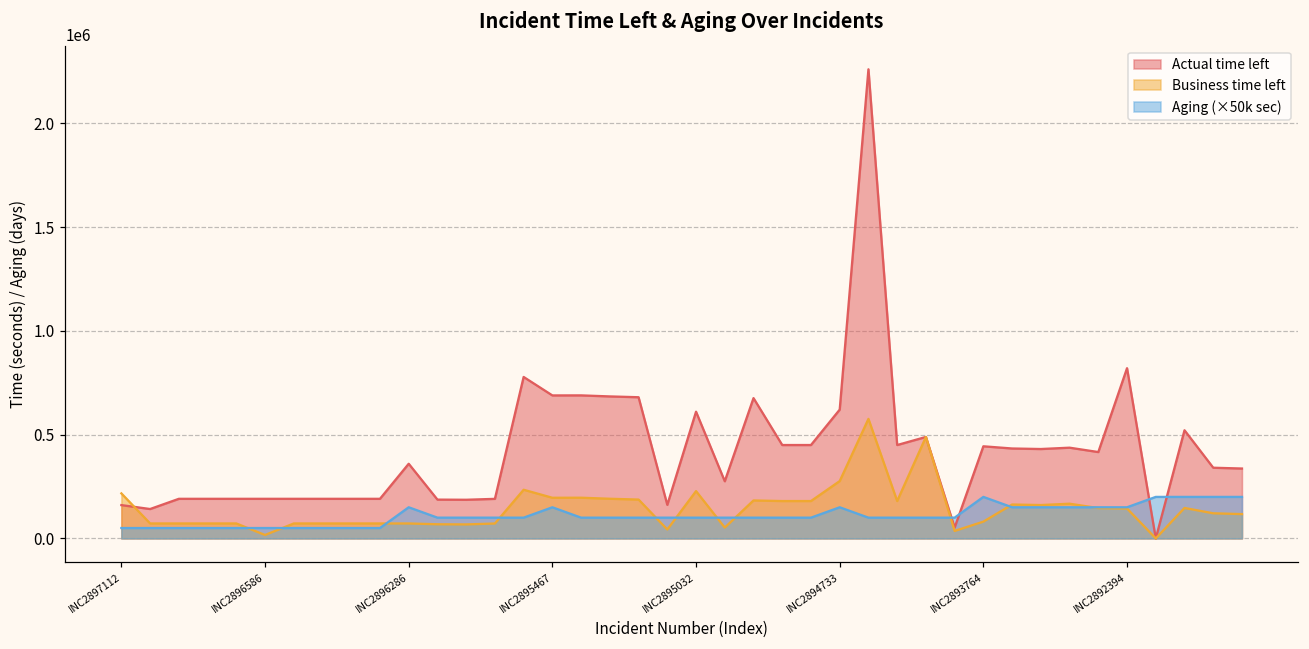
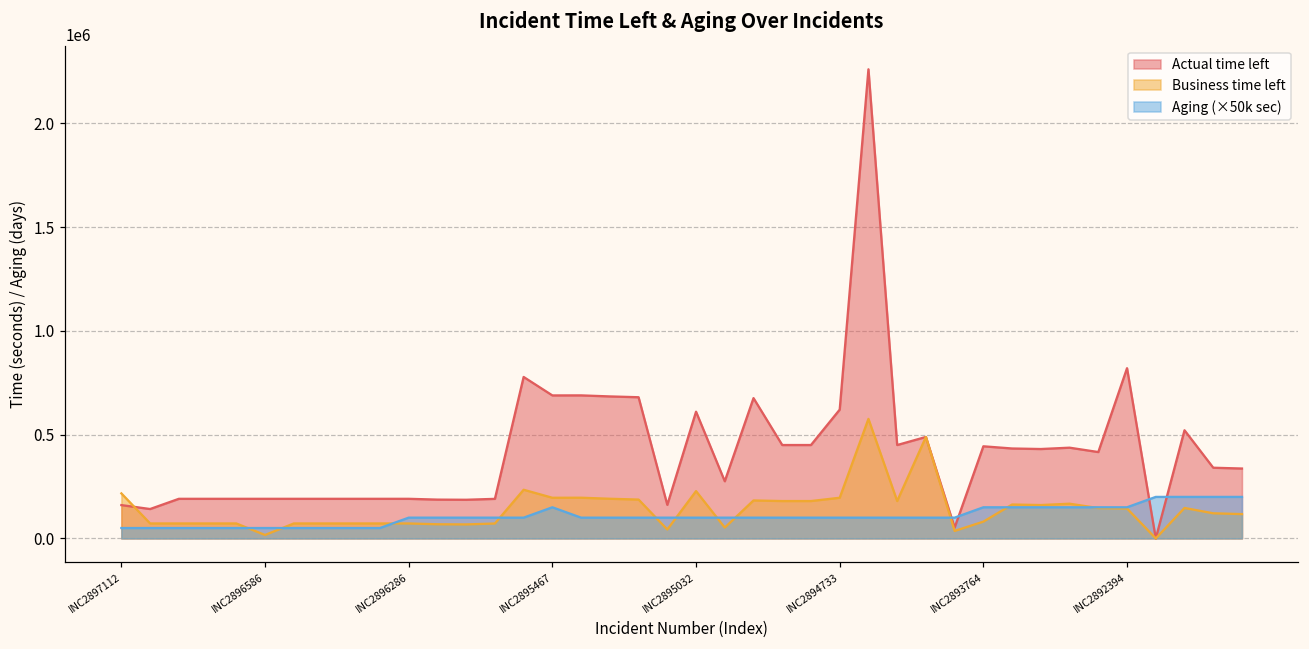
  {
    "Actual time left": {
      "INC2897112": 160000,
      "INC2896586": 190000,
-     "INC2896286": 360000,
+     "INC2896286": 190000,
      "INC2895467": 690000,
      "INC2895032": 610000,
      "INC2894733": 620000,
      "INC2893764": 440000,
      "INC2892394": 820000
    },
    "Business time left": {
      "INC2897112": 220000,
      "INC2896586": 20000,
      "INC2896286": 70000,
      "INC2895467": 200000,
      "INC2895032": 230000,
-     "INC2894733": 280000,
+     "INC2894733": 200000,
      "INC2893764": 80000
    },
    "Aging (×50k sec)": {
      "INC2897112": 50000,
      "INC2896586": 50000,
-     "INC2896286": 150000,
+     "INC2896286": 100000,
      "INC2895467": 150000,
      "INC2895032": 100000,
-     "INC2894733": 150000,
-     "INC2893764": 200000
+     "INC2894733": 100000,
+     "INC2893764": 150000
    }
  }
